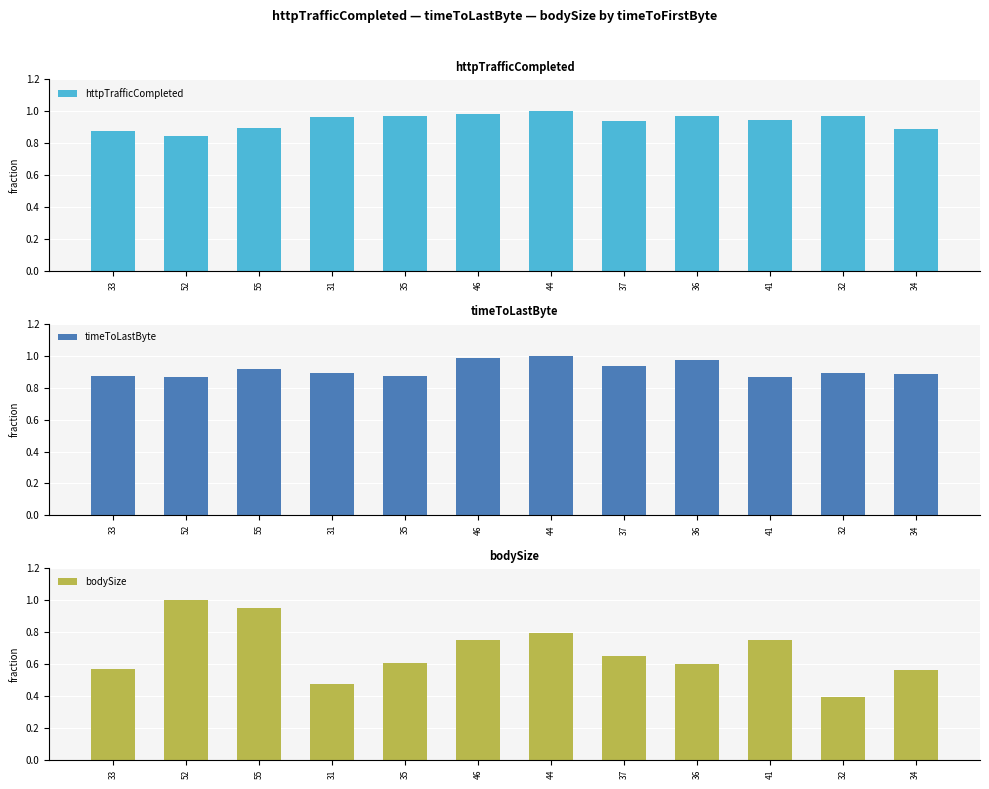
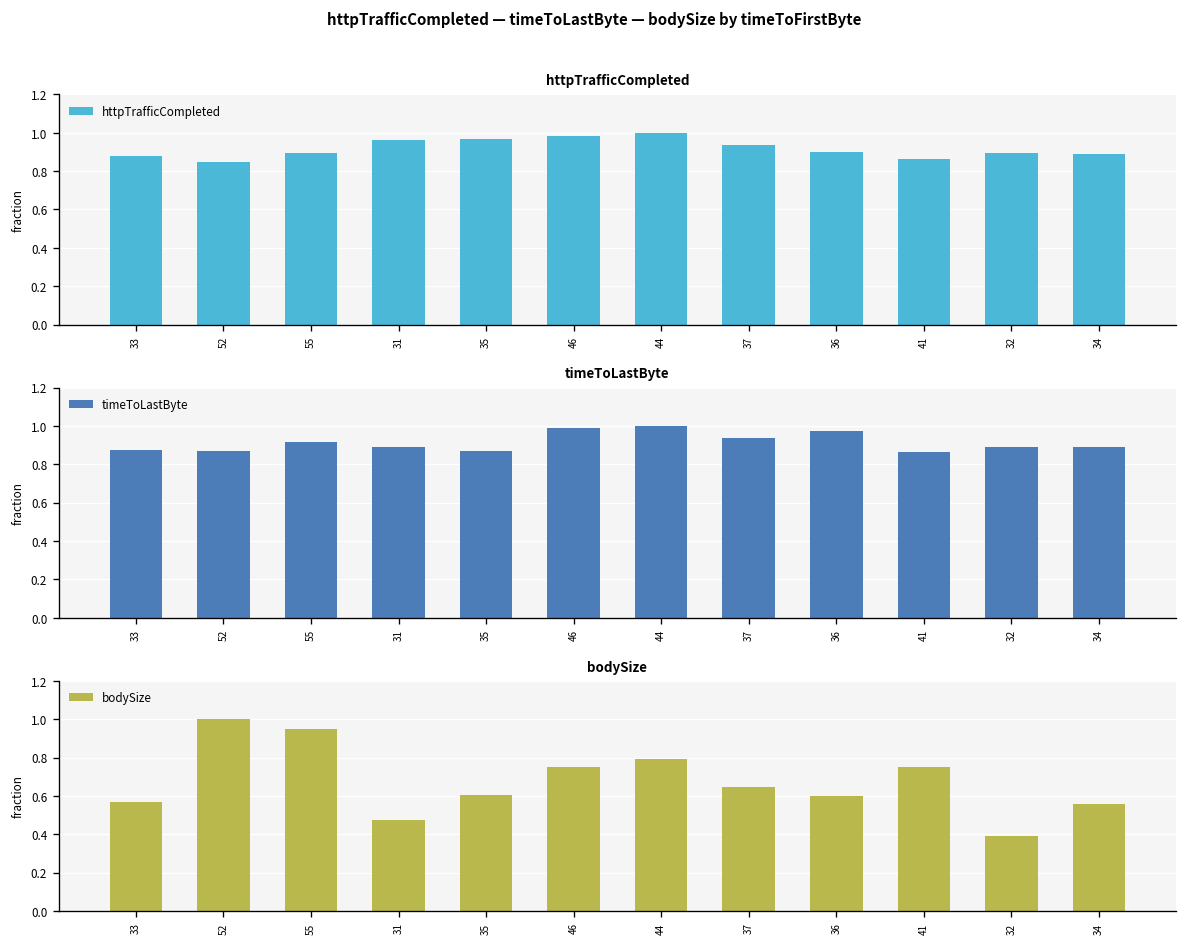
  {
    "httpTrafficCompleted": {
      "33": 0.88,
      "52": 0.85,
      "55": 0.89,
      "31": 0.96,
      "35": 0.97,
      "46": 0.98,
      "44": 1.00,
      "37": 0.94,
-     "36": 0.97,
-     "41": 0.94,
-     "32": 0.97,
+     "36": 0.90,
+     "41": 0.87,
+     "32": 0.89,
      "34": 0.89
    },
    "timeToLastByte": {
      "33": 0.87,
      "52": 0.87,
      "55": 0.91,
      "31": 0.89,
      "35": 0.87,
      "46": 0.99,
      "44": 1.00,
      "37": 0.94,
      "36": 0.97,
      "41": 0.87,
      "32": 0.89,
      "34": 0.89
    },
    "bodySize": {
      "33": 0.57,
      "52": 1.00,
      "55": 0.95,
      "31": 0.48,
      "35": 0.60,
      "46": 0.75,
      "44": 0.79,
      "37": 0.65,
      "36": 0.60,
      "41": 0.75,
      "32": 0.39,
      "34": 0.56
    }
  }
